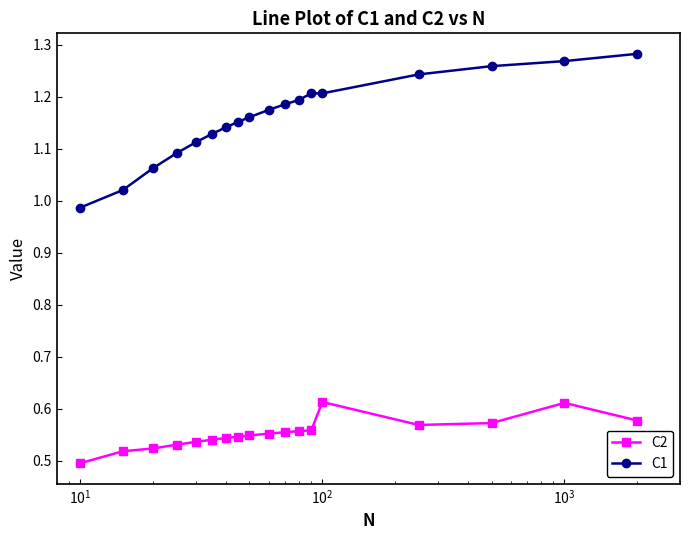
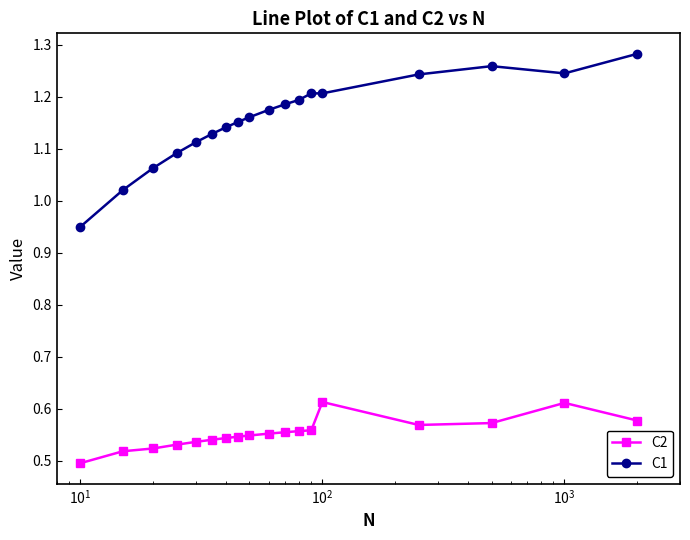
  {
    "C2": {
      "10^1": 0.50,
      "10^2": 0.61,
      "10^3": 0.61
    },
    "C1": {
-     "10^1": 0.99,
+     "10^1": 0.95,
      "10^2": 1.21,
-     "10^3": 1.27
+     "10^3": 1.24
    }
  }
